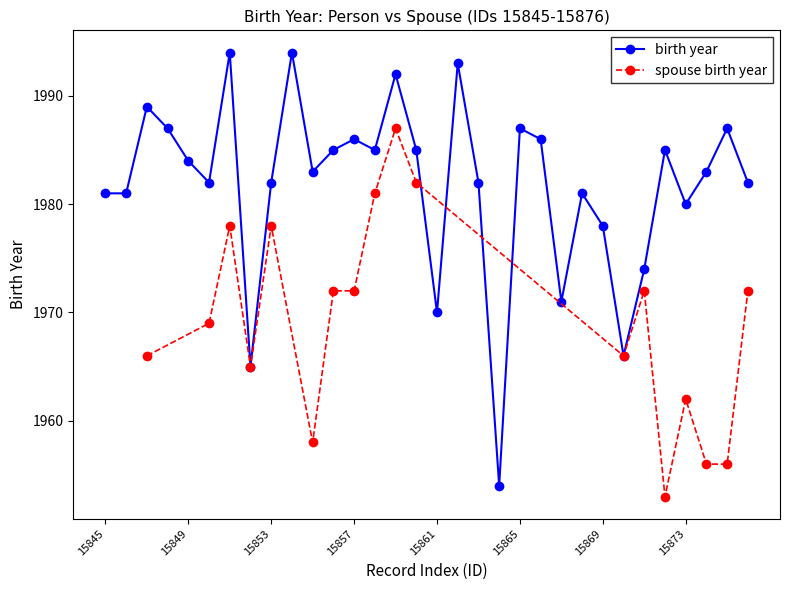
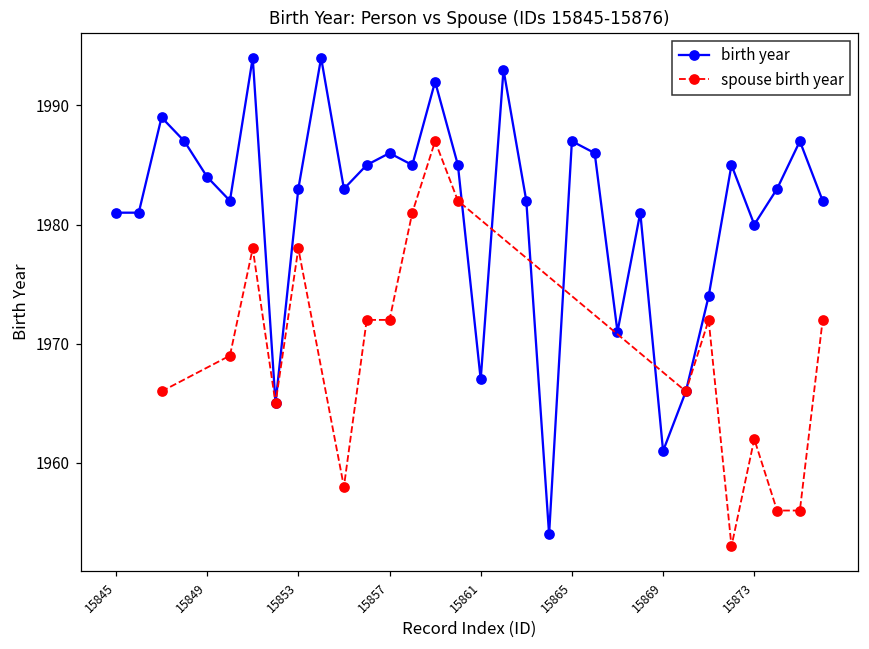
  {
    "birth year": {
      "15845": 1981,
      "15849": 1984,
-     "15853": 1982,
+     "15853": 1983,
      "15857": 1986,
-     "15861": 1970,
+     "15861": 1967,
      "15865": 1987,
-     "15869": 1978,
+     "15869": 1961,
      "15873": 1980
    },
    "spouse birth year": {
      "15853": 1978,
      "15857": 1972,
      "15873": 1962
    }
  }
